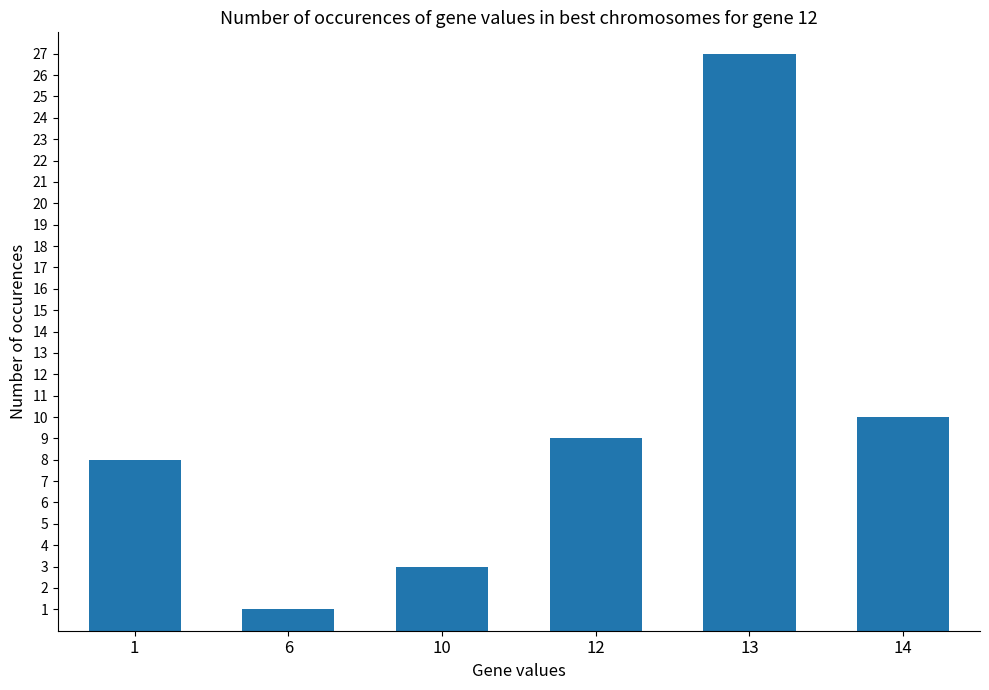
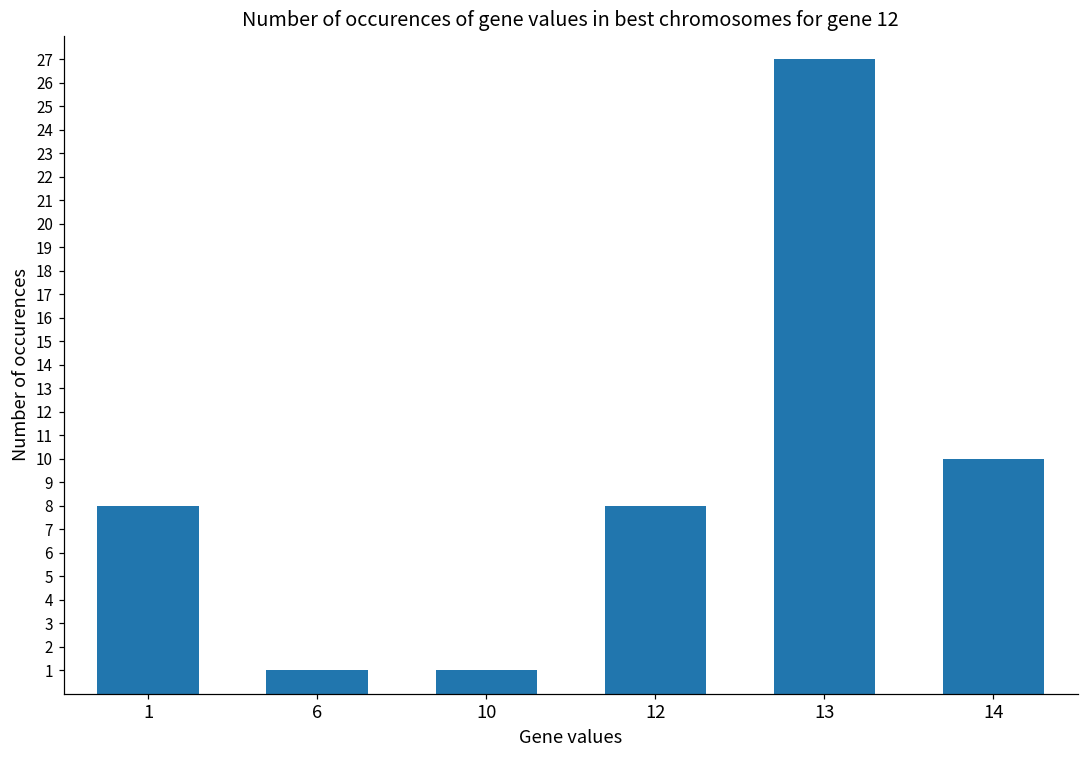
  {
    "1": 8,
    "6": 1,
-   "10": 3,
-   "12": 9,
+   "10": 1,
+   "12": 8,
    "13": 27,
    "14": 10
  }
